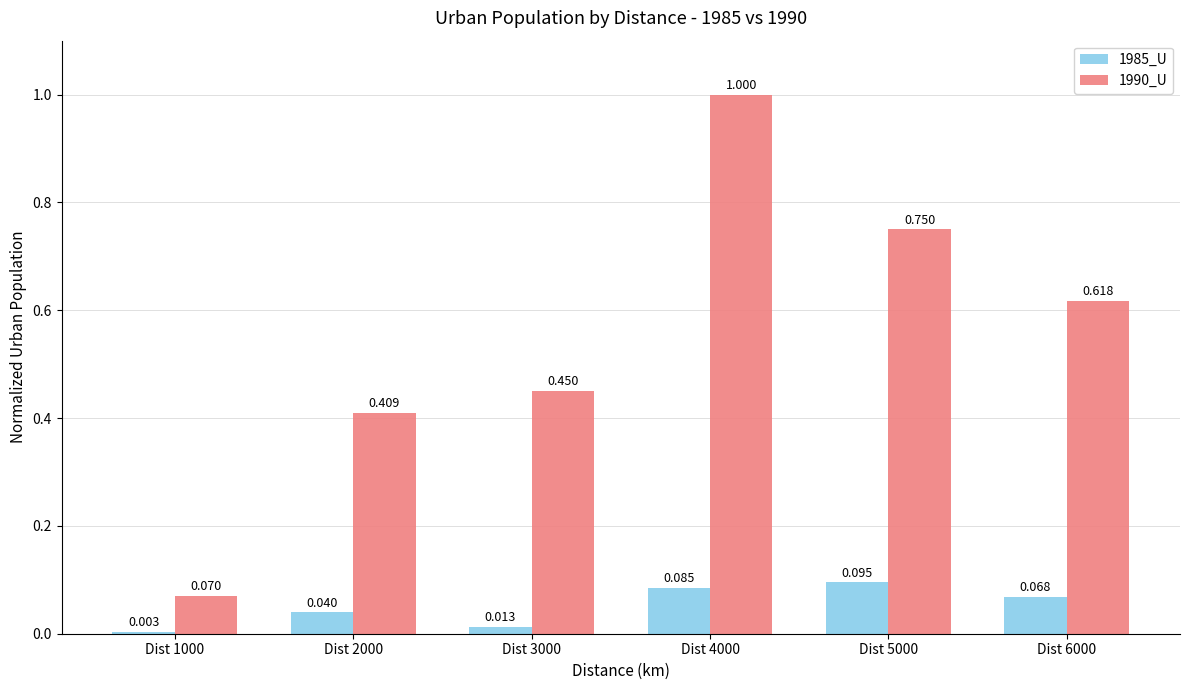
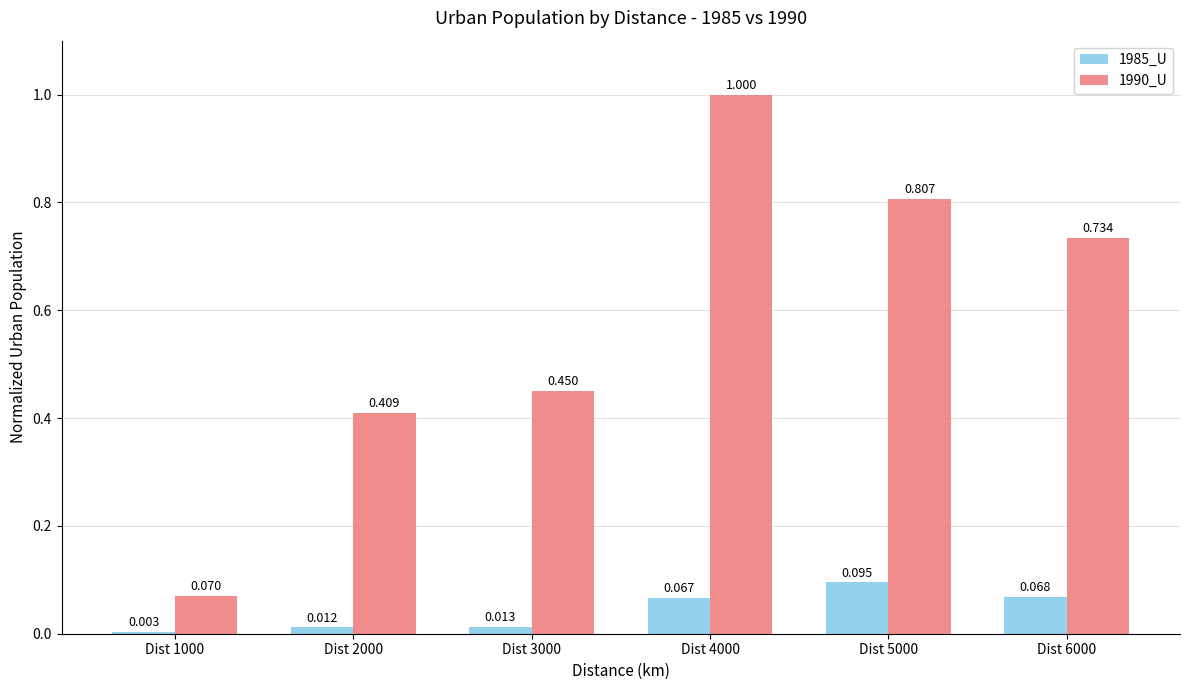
  {
    "1985_U": {
      "Dist 1000": 0.003,
-     "Dist 2000": 0.040,
+     "Dist 2000": 0.012,
      "Dist 3000": 0.013,
-     "Dist 4000": 0.085,
+     "Dist 4000": 0.067,
      "Dist 5000": 0.095,
      "Dist 6000": 0.068
    },
    "1990_U": {
      "Dist 1000": 0.070,
      "Dist 2000": 0.409,
      "Dist 3000": 0.450,
      "Dist 4000": 1.000,
-     "Dist 5000": 0.750,
-     "Dist 6000": 0.618
+     "Dist 5000": 0.807,
+     "Dist 6000": 0.734
    }
  }
